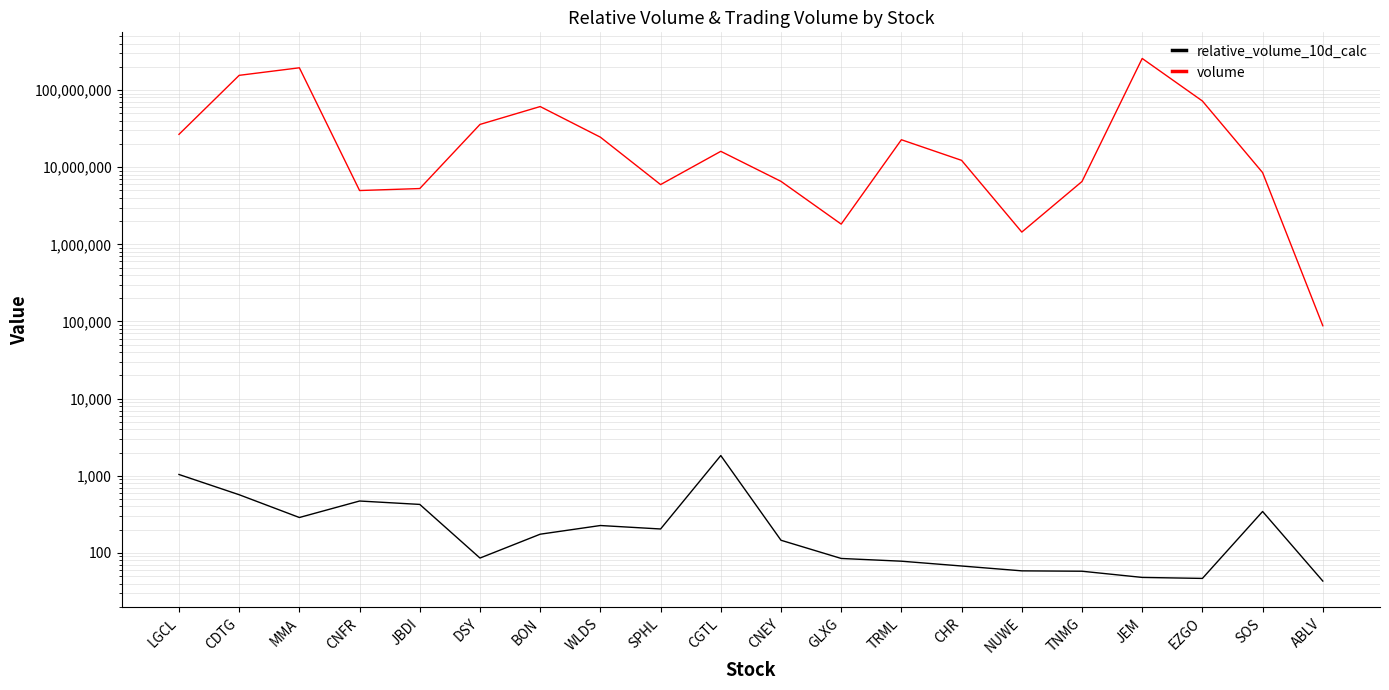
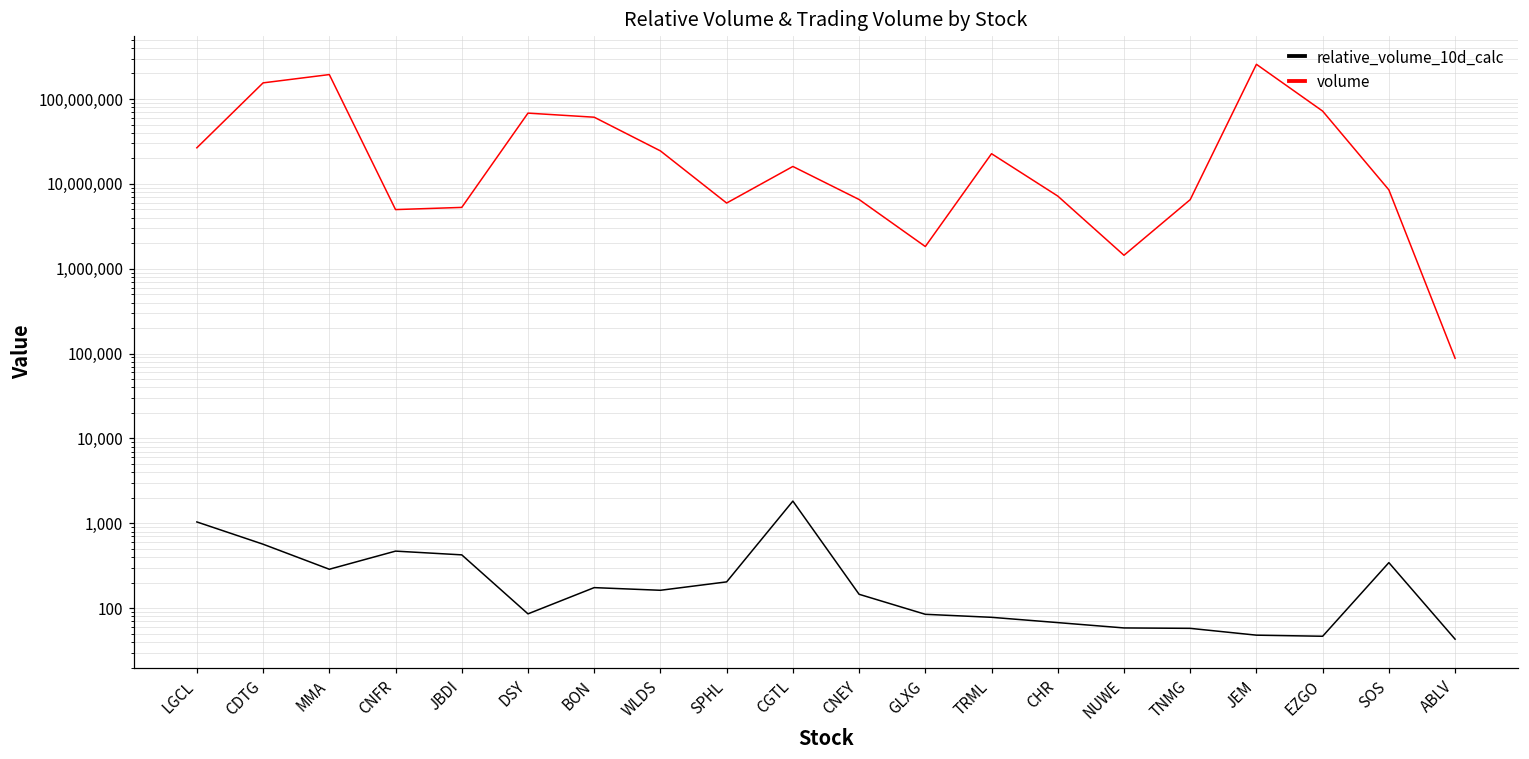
  {
    "relative_volume_10d_calc": {
      "LGCL": "1,000",
      "CDTG": "600",
      "MMA": "290",
      "CNFR": "500",
      "JBDI": "400",
      "DSY": "90",
      "BON": "170",
-     "WLDS": "230",
+     "WLDS": "160",
      "SPHL": "200",
      "CGTL": "1,800",
      "CNEY": "150",
      "GLXG": "80",
      "TRML": "80",
      "CHR": "70",
      "NUWE": "60",
      "TNMG": "60",
      "JEM": "50",
      "EZGO": "50",
      "SOS": "300",
      "ABLV": "40"
    },
    "volume": {
      "LGCL": "27,000,000",
      "CDTG": "150,000,000",
      "MMA": "190,000,000",
      "CNFR": "5,000,000",
      "JBDI": "5,000,000",
-     "DSY": "40,000,000",
+     "DSY": "70,000,000",
      "BON": "60,000,000",
      "WLDS": "24,000,000",
      "SPHL": "6,000,000",
      "CGTL": "16,000,000",
      "CNEY": "7,000,000",
      "GLXG": "1,800,000",
      "TRML": "23,000,000",
-     "CHR": "12,000,000",
+     "CHR": "7,000,000",
      "NUWE": "1,400,000",
      "TNMG": "7,000,000",
      "JEM": "260,000,000",
      "EZGO": "70,000,000",
      "SOS": "9,000,000",
      "ABLV": "90,000"
    }
  }
